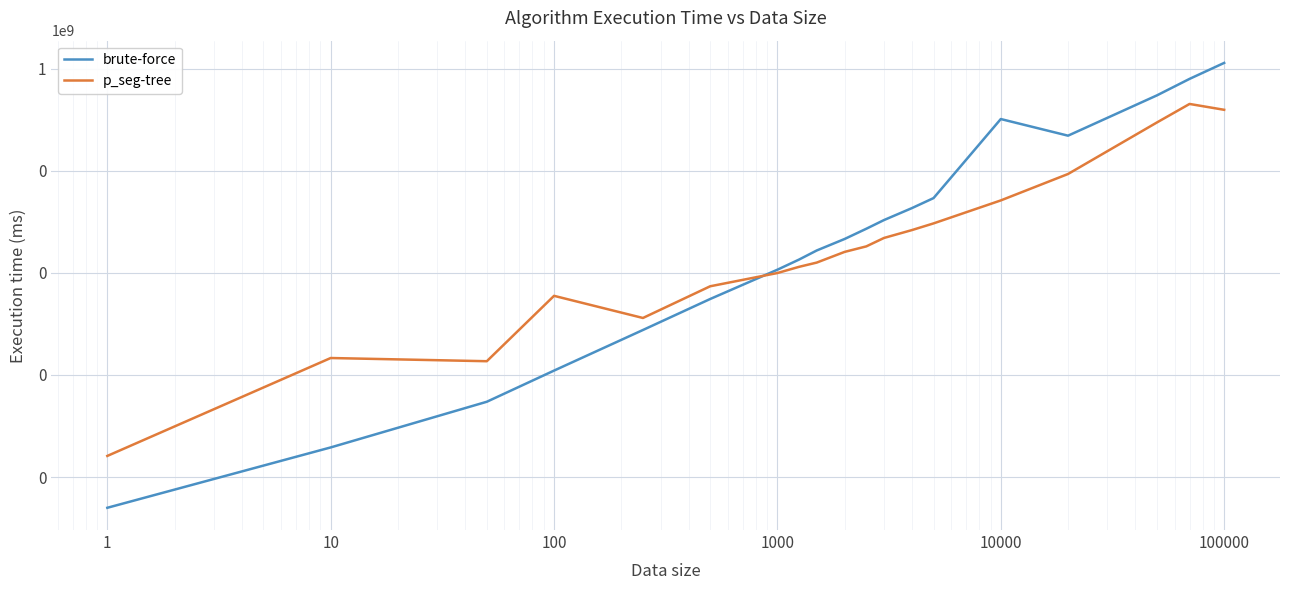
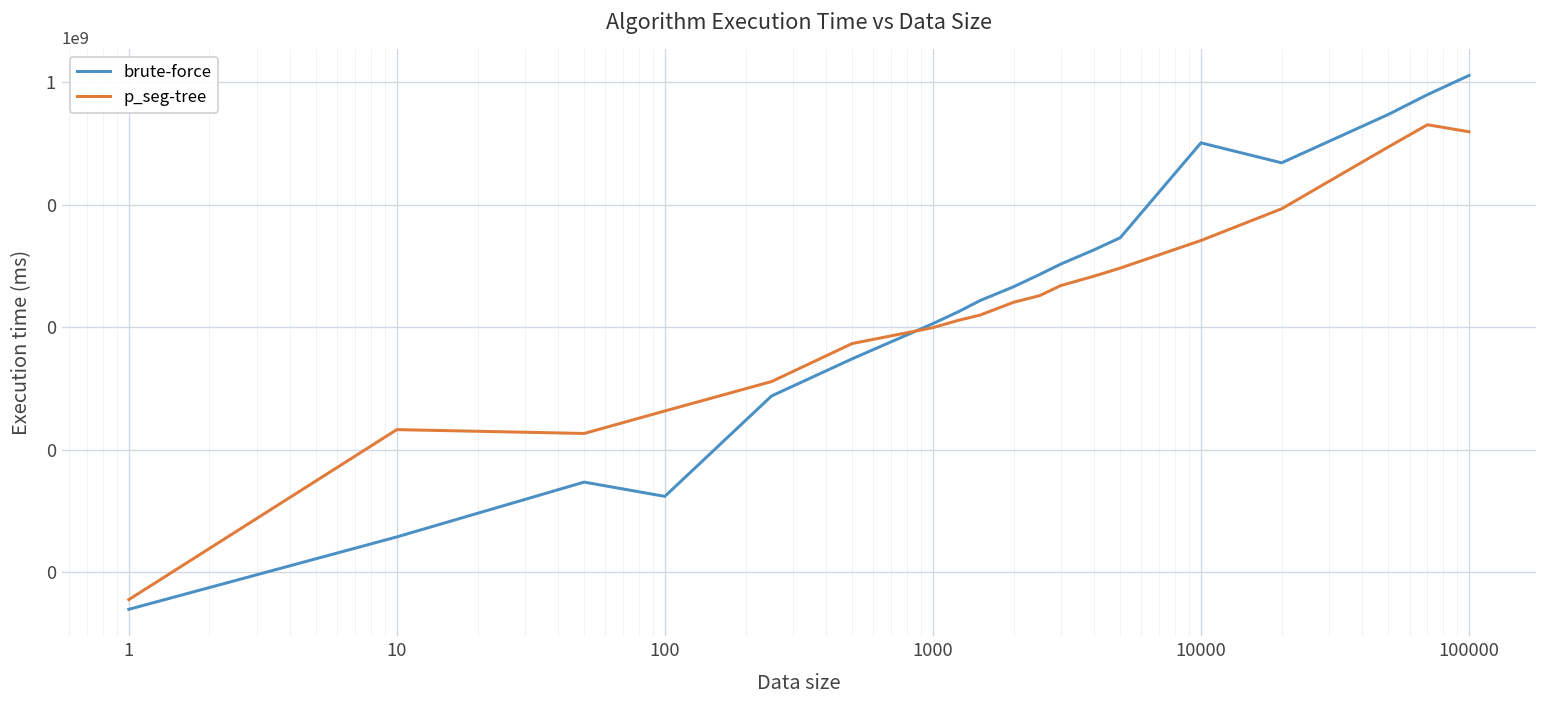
  {
    "brute-force": {
      "1": 3,
      "10": 40,
-     "100": 1200,
+     "100": 170,
      "1000": 110000,
      "10000": 100000000,
      "100000": 1300000000
    },
    "p_seg-tree": {
-     "1": 30,
+     "1": 4,
      "10": 2100,
-     "100": 40000,
+     "100": 4000,
      "1000": 100000,
      "10000": 3000000,
      "100000": 160000000
    }
  }
